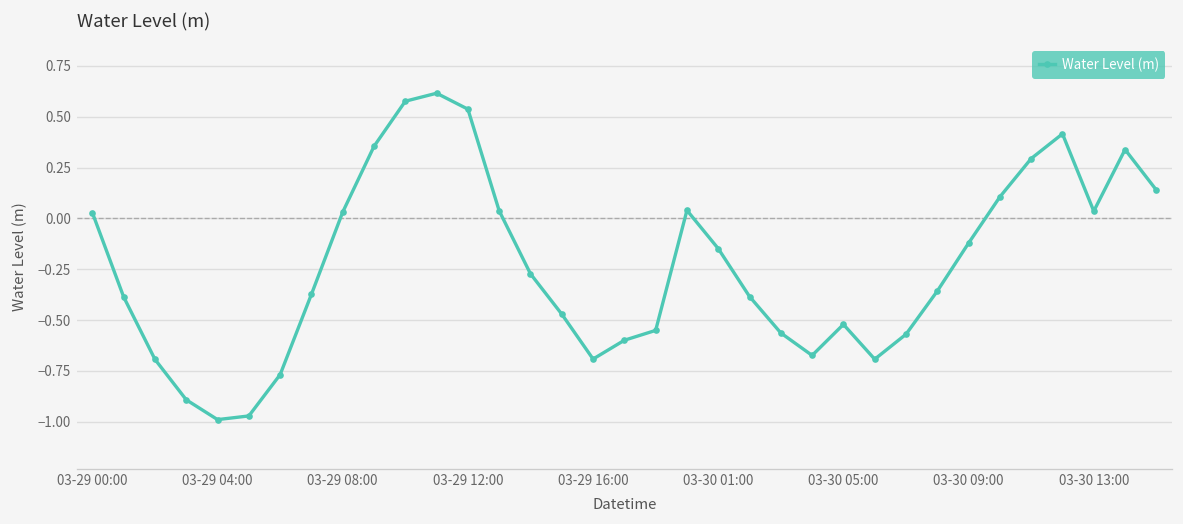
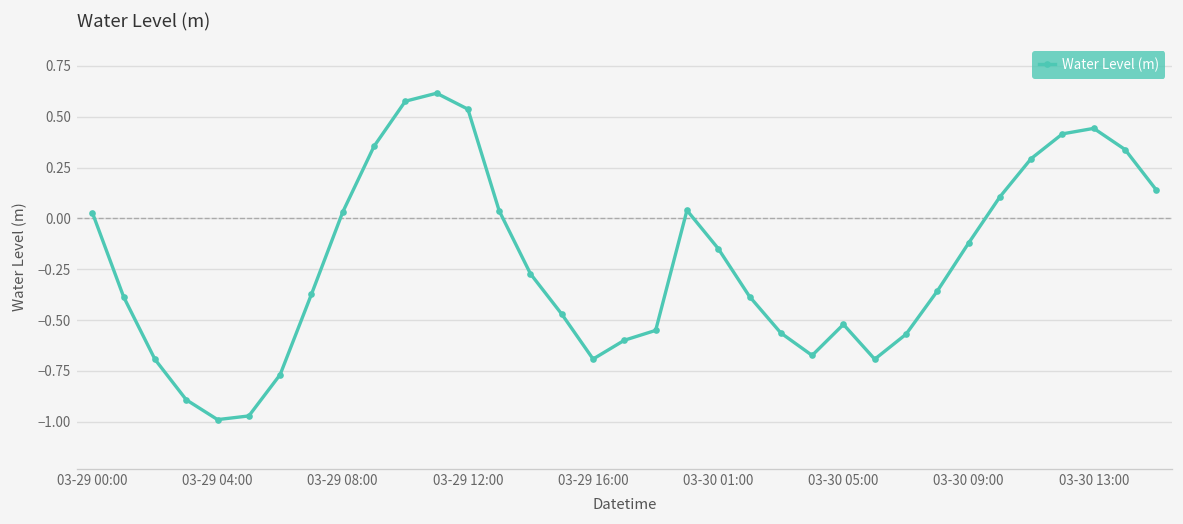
  {
    "03-29 00:00": 0.03,
    "03-29 04:00": -0.99,
    "03-29 08:00": 0.03,
    "03-29 12:00": 0.54,
    "03-29 16:00": -0.69,
    "03-30 01:00": -0.15,
    "03-30 05:00": -0.52,
    "03-30 09:00": -0.12,
-   "03-30 13:00": 0.04
+   "03-30 13:00": 0.44
  }
